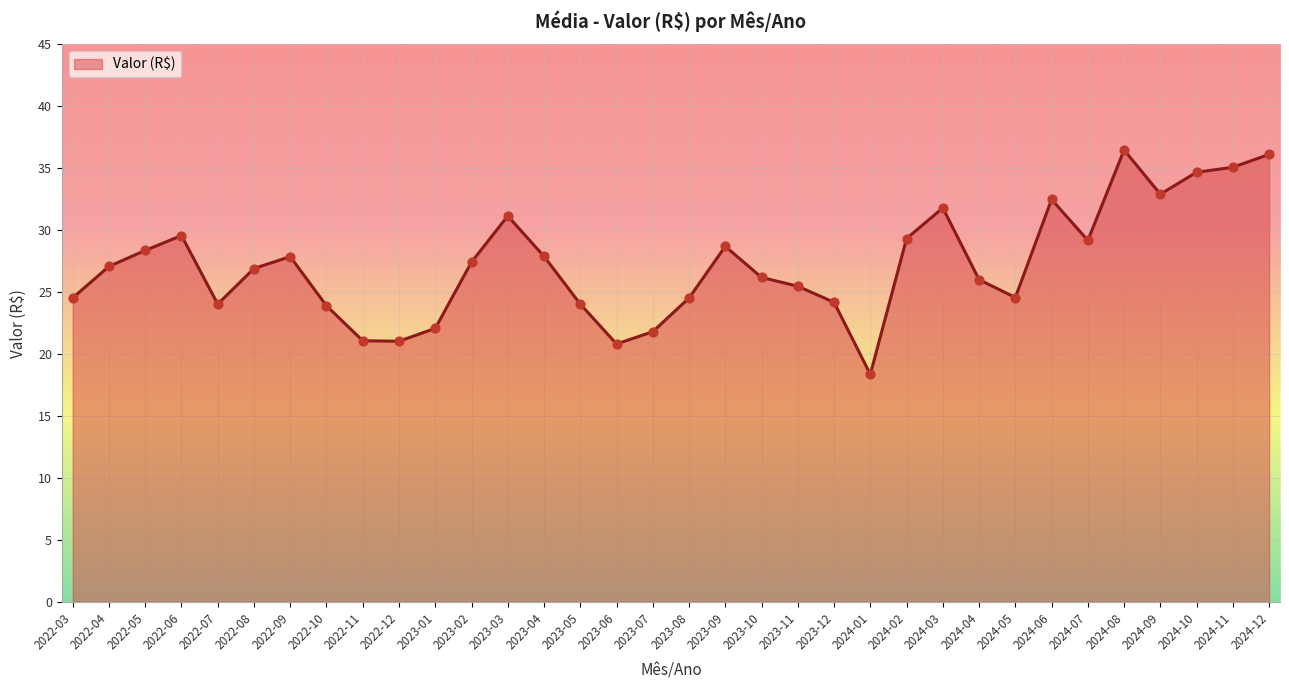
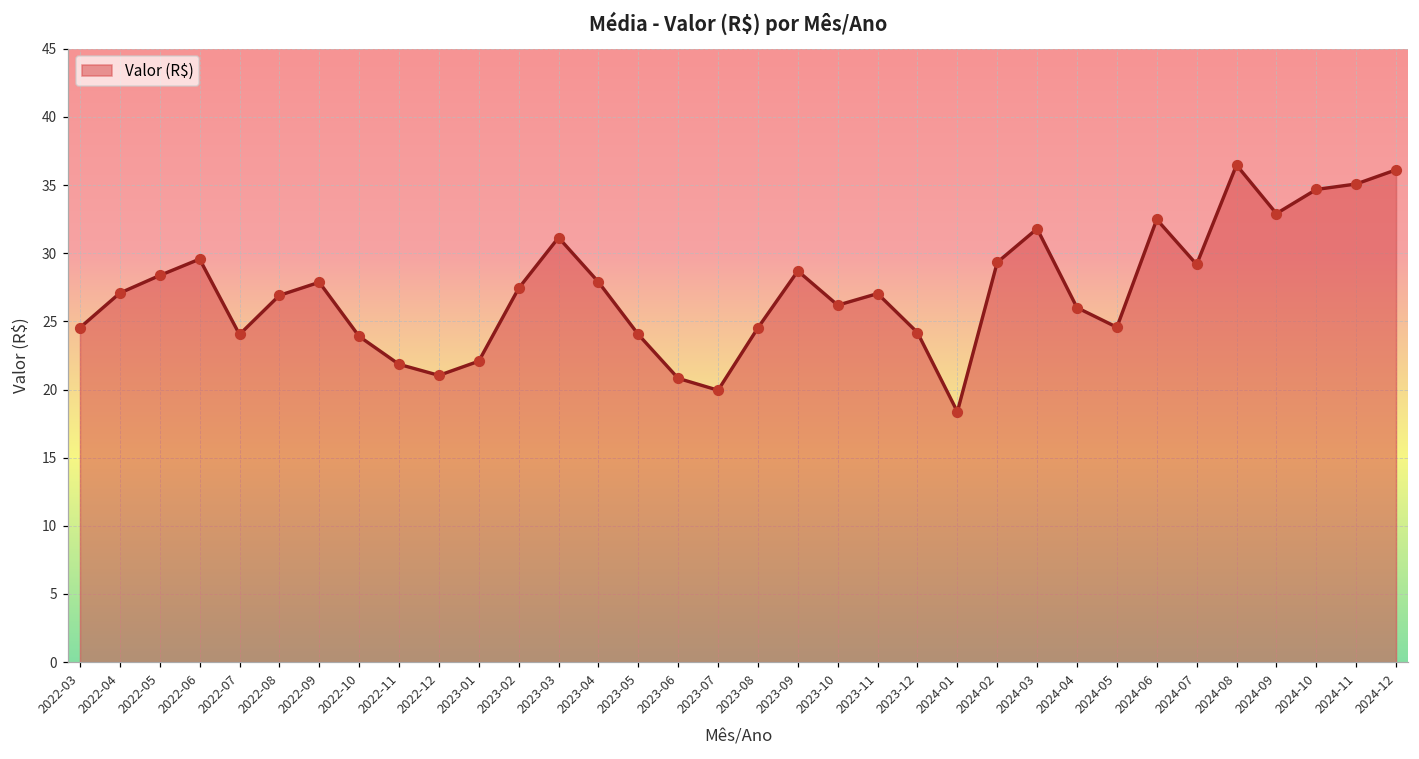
  {
    "2022-03": 24.5,
    "2022-04": 27.1,
    "2022-05": 28.4,
    "2022-06": 29.6,
    "2022-07": 24.0,
    "2022-08": 26.9,
    "2022-09": 27.9,
    "2022-10": 23.9,
-   "2022-11": 21.1,
+   "2022-11": 21.9,
    "2022-12": 21.0,
    "2023-01": 22.1,
    "2023-02": 27.4,
    "2023-03": 31.2,
    "2023-04": 27.9,
    "2023-05": 24.0,
    "2023-06": 20.8,
-   "2023-07": 21.8,
+   "2023-07": 20.0,
    "2023-08": 24.5,
    "2023-09": 28.7,
    "2023-10": 26.2,
-   "2023-11": 25.5,
+   "2023-11": 27.0,
    "2023-12": 24.2,
    "2024-01": 18.4,
    "2024-02": 29.3,
    "2024-03": 31.8,
    "2024-04": 26.0,
    "2024-05": 24.6,
    "2024-06": 32.5,
    "2024-07": 29.2,
    "2024-08": 36.5,
    "2024-09": 32.9,
    "2024-10": 34.7,
    "2024-11": 35.1,
    "2024-12": 36.1
  }
